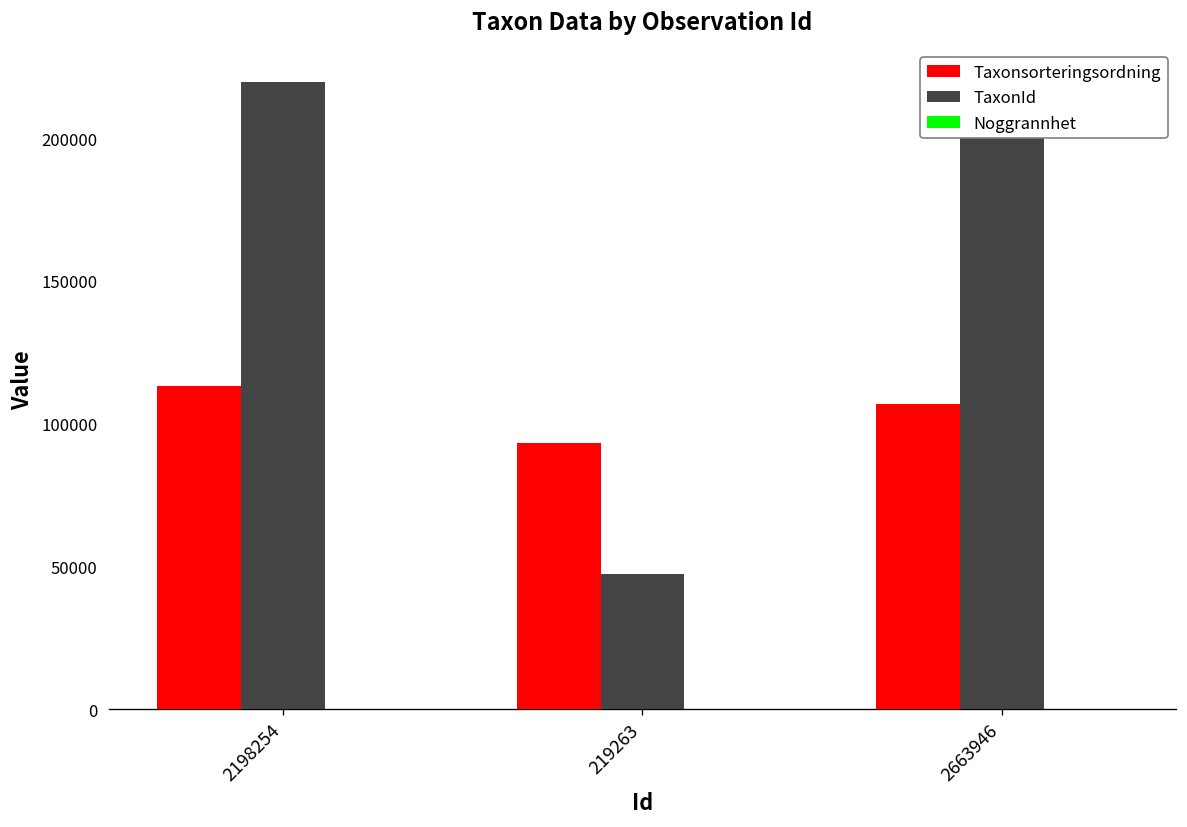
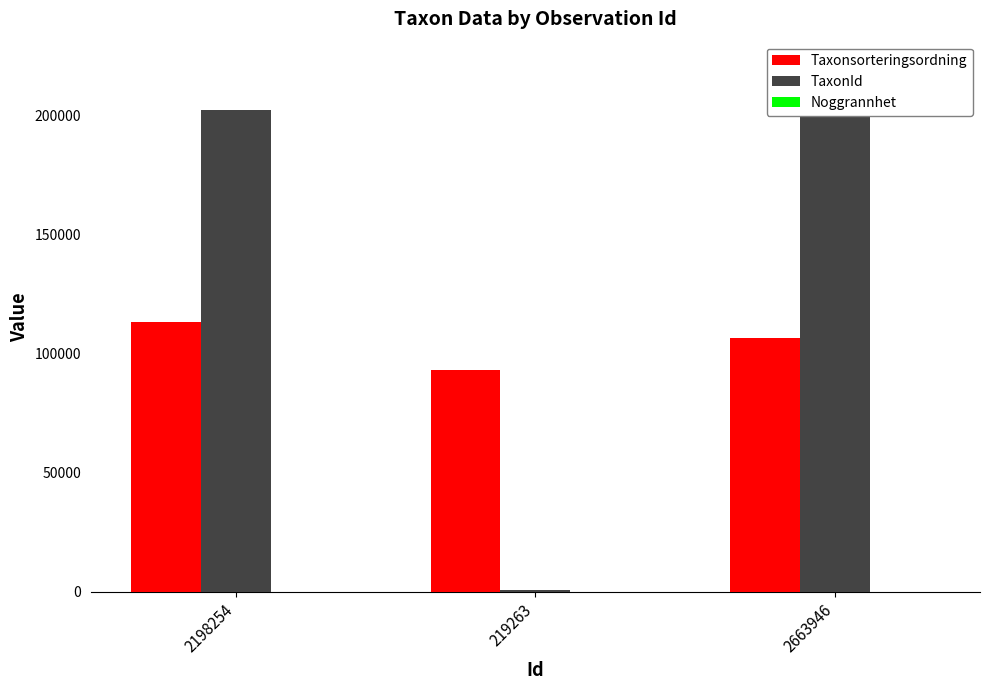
  {
    "Taxonsorteringsordning": {
      "2198254": 113000,
      "219263": 93000,
      "2663946": 107000
    },
    "TaxonId": {
-     "2198254": 220000,
-     "219263": 47000
+     "2198254": 203000,
+     "219263": 1000
    }
  }
